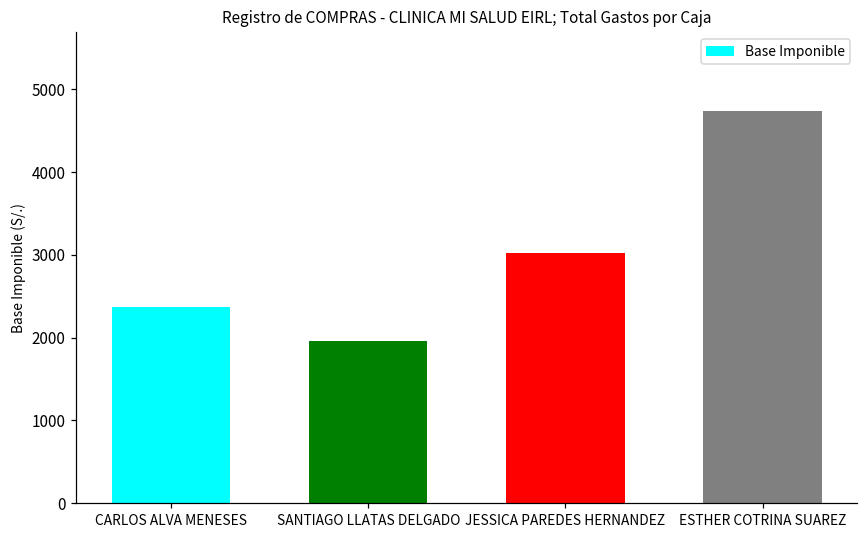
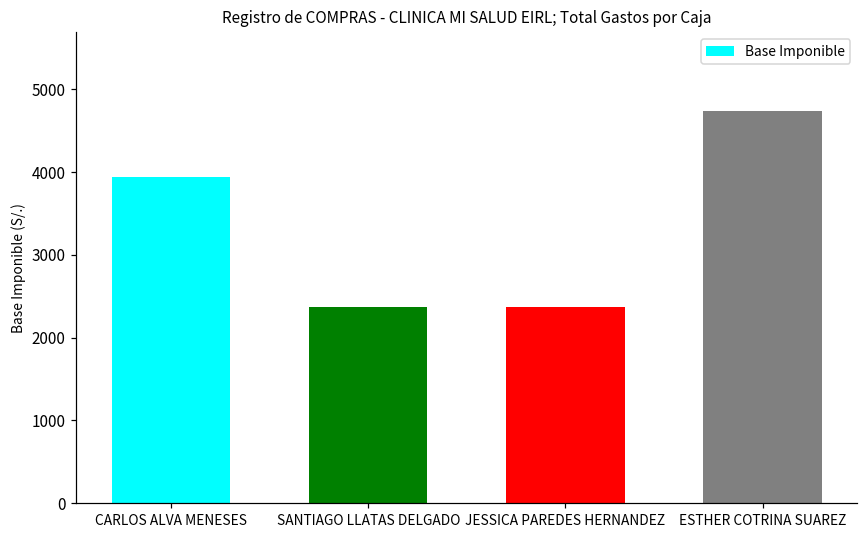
  {
-   "CARLOS ALVA MENESES": 2400,
-   "SANTIAGO LLATAS DELGADO": 2000,
-   "JESSICA PAREDES HERNANDEZ": 3000,
+   "CARLOS ALVA MENESES": 3900,
+   "SANTIAGO LLATAS DELGADO": 2400,
+   "JESSICA PAREDES HERNANDEZ": 2400,
    "ESTHER COTRINA SUAREZ": 4700
  }
